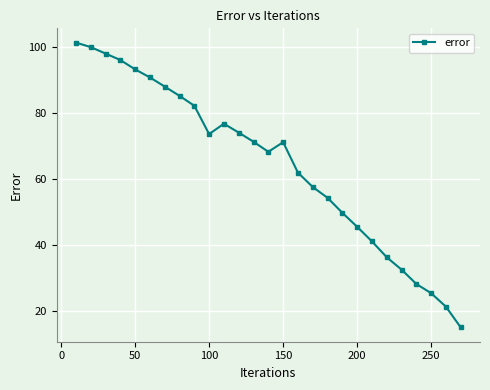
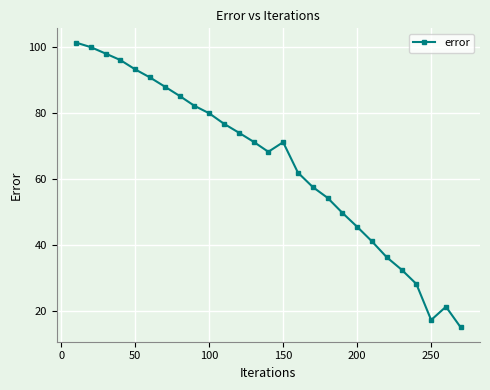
  {
    "50": 93,
-   "100": 74,
+   "100": 80,
    "150": 71,
    "200": 45,
-   "250": 25
+   "250": 17
  }
